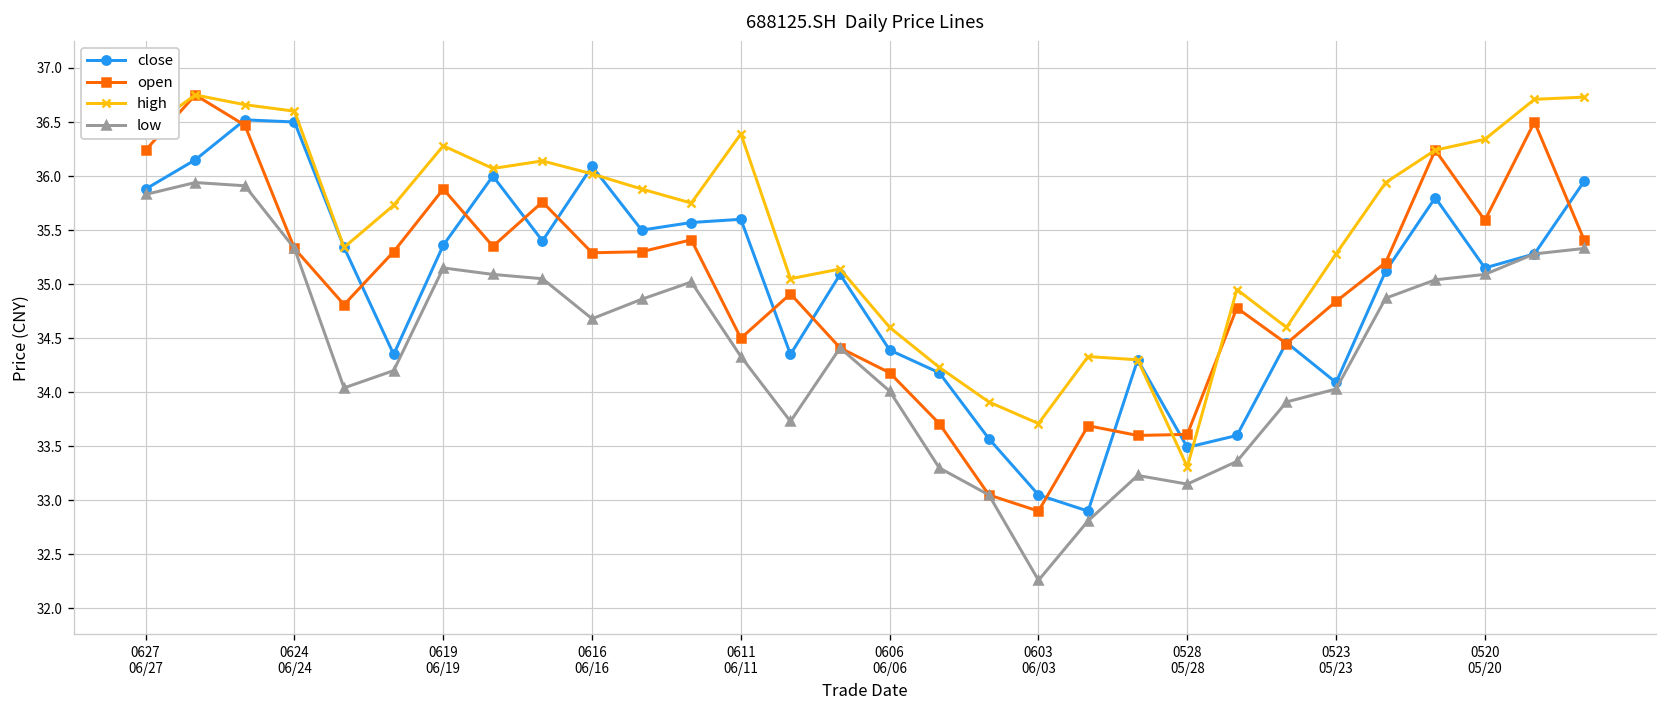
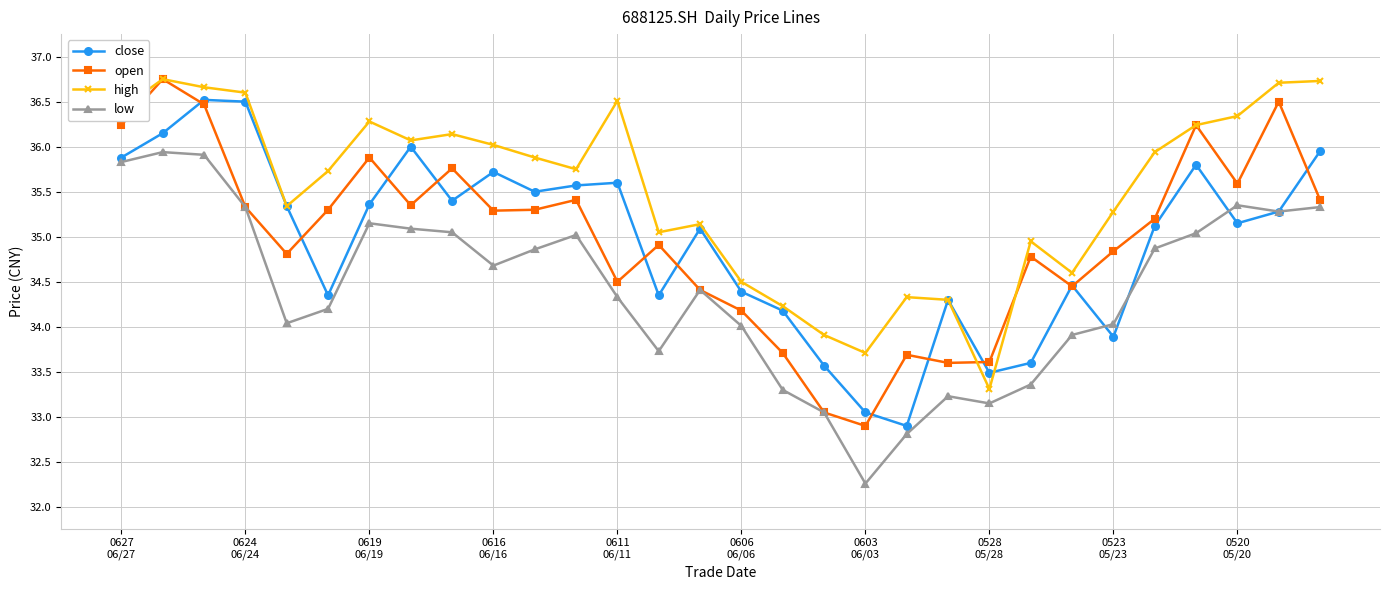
  {
    "close": {
      "0627 06/27": 35.9,
      "0624 06/24": 36.5,
      "0619 06/19": 35.4,
-     "0616 06/16": 36.1,
+     "0616 06/16": 35.7,
      "0611 06/11": 35.6,
      "0606 06/06": 34.4,
      "0603 06/03": 33.1,
      "0528 05/28": 33.5,
-     "0523 05/23": 34.1,
+     "0523 05/23": 33.9,
      "0520 05/20": 35.2
    },
    "open": {
      "0627 06/27": 36.2,
      "0619 06/19": 35.9,
      "0616 06/16": 35.3,
      "0611 06/11": 34.5,
      "0606 06/06": 34.2,
      "0603 06/03": 32.9,
      "0528 05/28": 33.6,
      "0523 05/23": 34.8,
      "0520 05/20": 35.6
    },
    "high": {
      "0624 06/24": 36.6,
      "0619 06/19": 36.3,
      "0616 06/16": 36.0,
-     "0611 06/11": 36.4,
-     "0606 06/06": 34.6,
+     "0611 06/11": 36.5,
+     "0606 06/06": 34.5,
      "0603 06/03": 33.7,
      "0528 05/28": 33.3,
      "0523 05/23": 35.3,
      "0520 05/20": 36.3
    },
    "low": {
      "0627 06/27": 35.8,
      "0619 06/19": 35.2,
      "0616 06/16": 34.7,
      "0611 06/11": 34.3,
      "0606 06/06": 34.0,
      "0603 06/03": 32.3,
      "0528 05/28": 33.2,
      "0523 05/23": 34.0,
-     "0520 05/20": 35.1
+     "0520 05/20": 35.4
    }
  }
